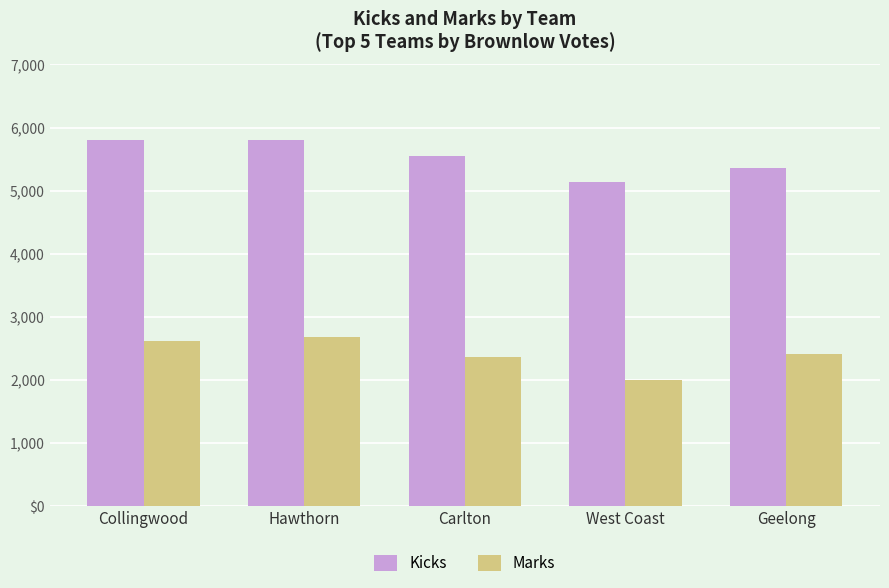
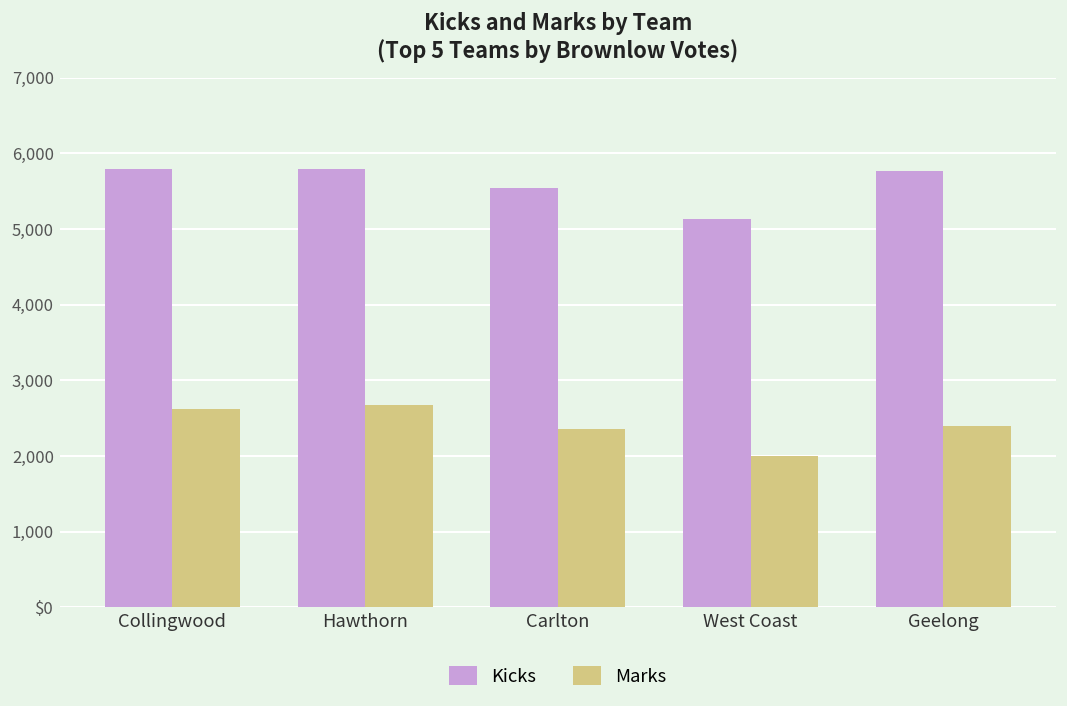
  {
    "Kicks": {
      "Collingwood": "5,800",
      "Hawthorn": "5,800",
      "Carlton": "5,500",
      "West Coast": "5,100",
-     "Geelong": "5,400"
+     "Geelong": "5,800"
    },
    "Marks": {
      "Collingwood": "2,600",
      "Hawthorn": "2,700",
      "Carlton": "2,400",
      "West Coast": "2,000",
      "Geelong": "2,400"
    }
  }
